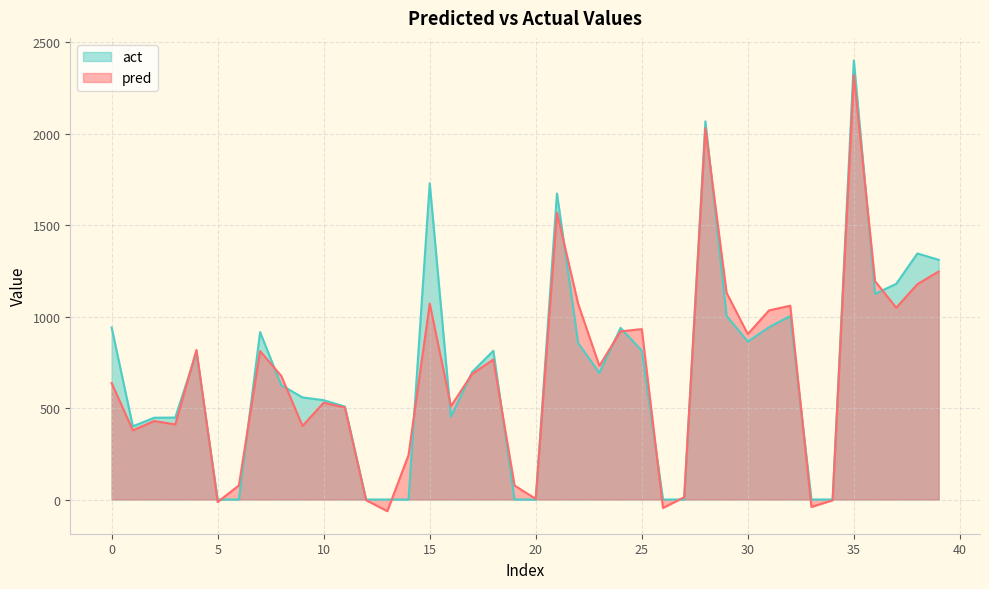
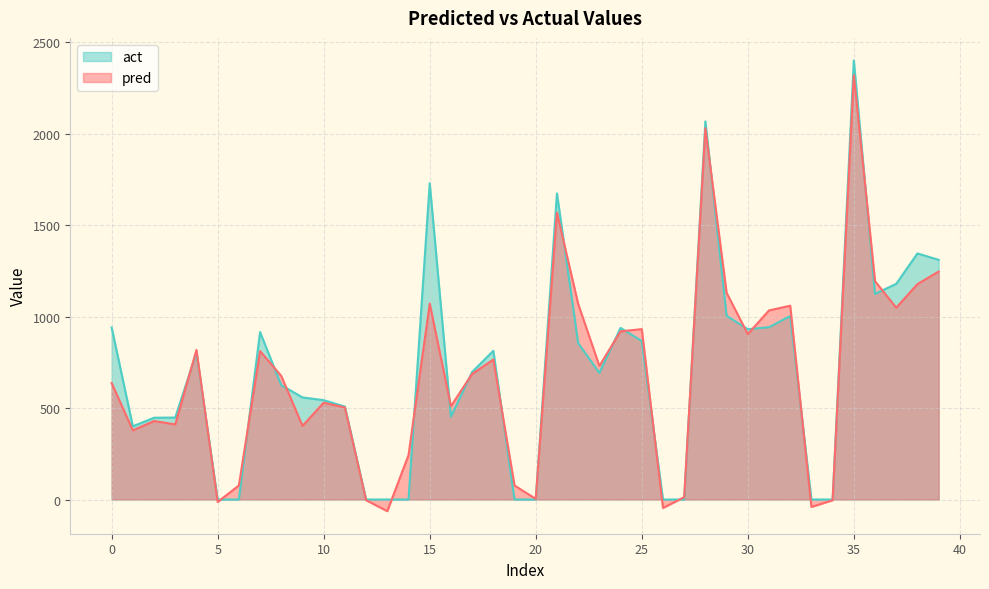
  {
    "act": {
      "0": 940,
      "15": 1730,
-     "25": 810,
-     "30": 860,
+     "25": 870,
+     "30": 930,
      "35": 2400
    }
  }
